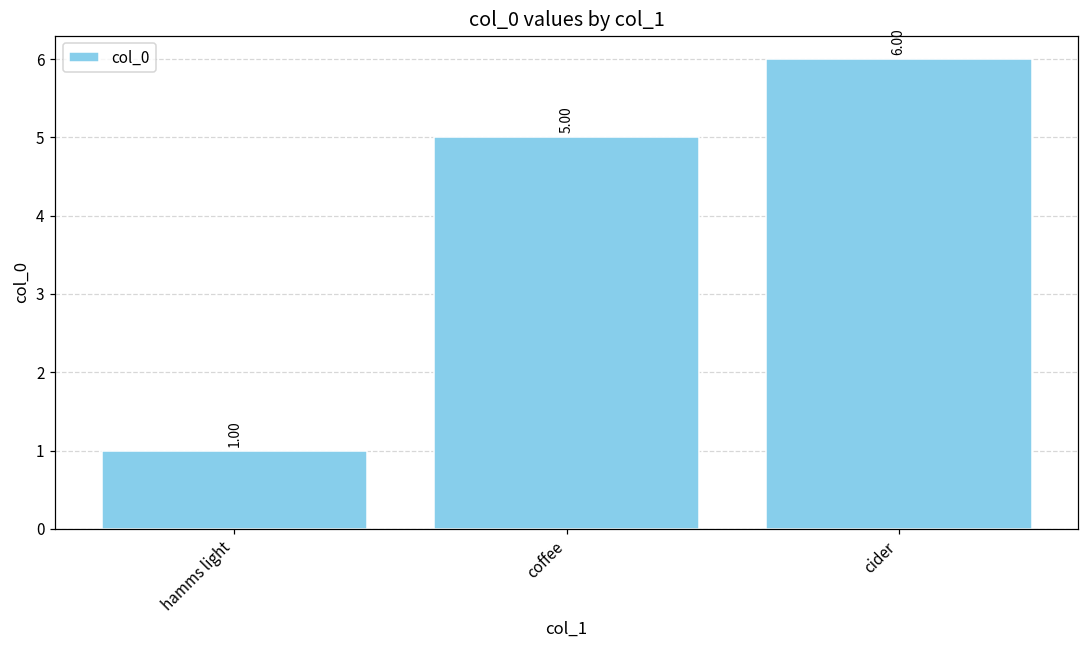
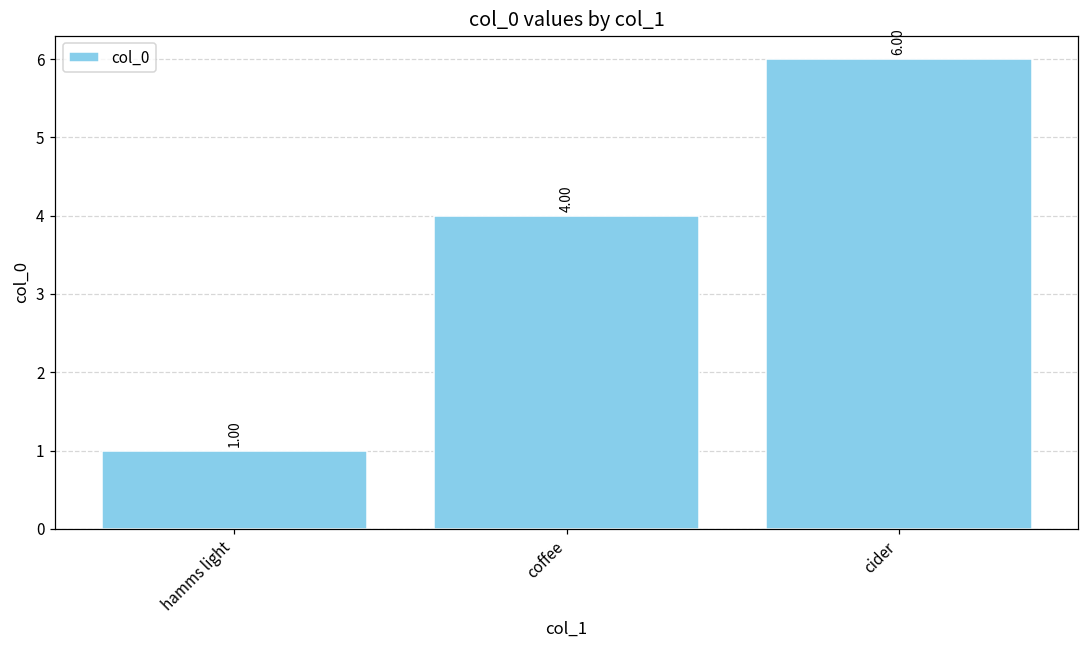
  {
    "hamms light": 1.00,
-   "coffee": 5.00,
+   "coffee": 4.00,
    "cider": 6.00
  }
